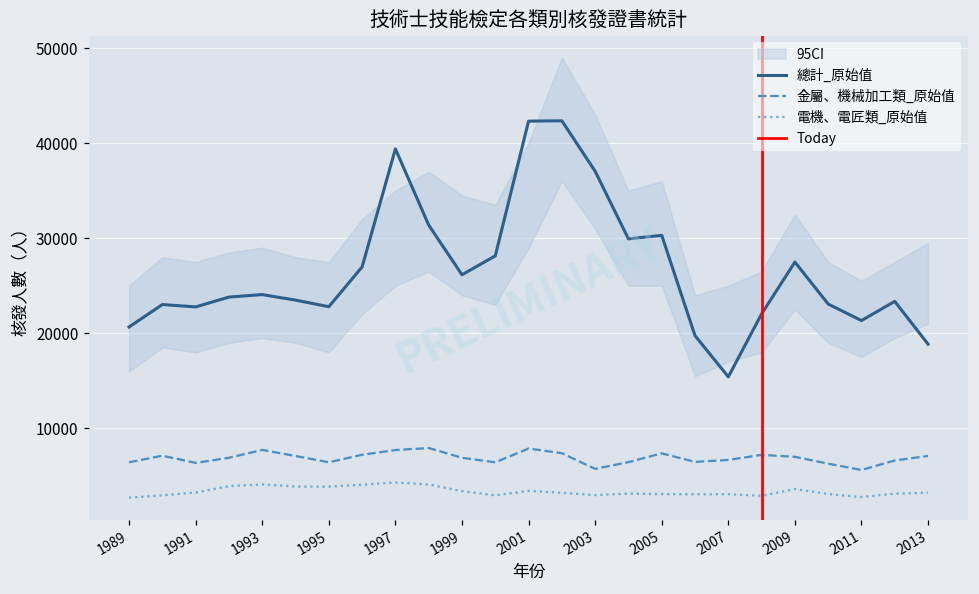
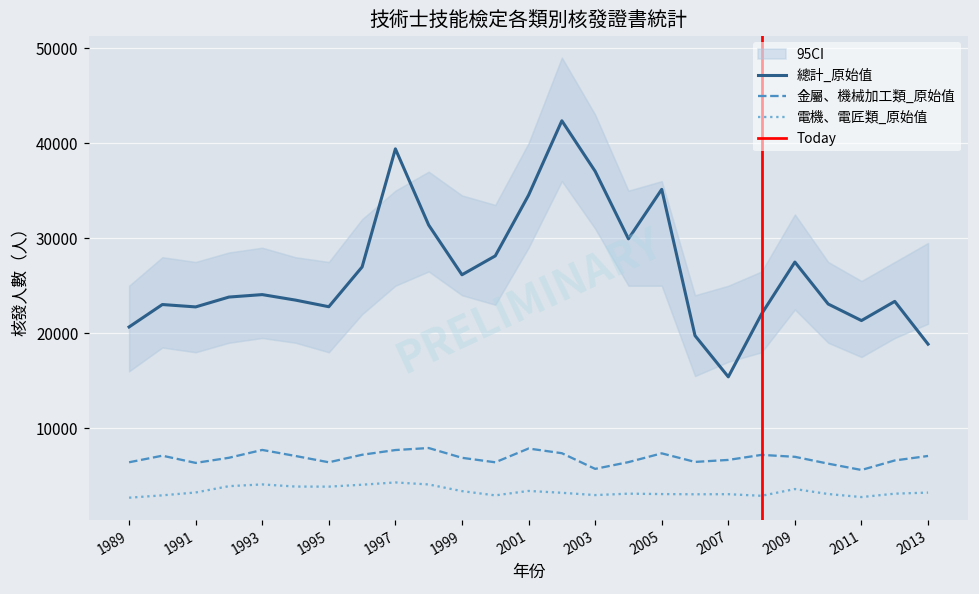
  {
    "總計_原始值": {
      "1989": 21000,
      "1991": 23000,
      "1993": 24000,
      "1995": 23000,
      "1997": 39000,
      "1999": 26000,
-     "2001": 42000,
+     "2001": 35000,
      "2003": 37000,
-     "2005": 30000,
+     "2005": 35000,
      "2007": 15000,
      "2009": 27000,
      "2011": 21000,
      "2013": 19000
    }
  }
